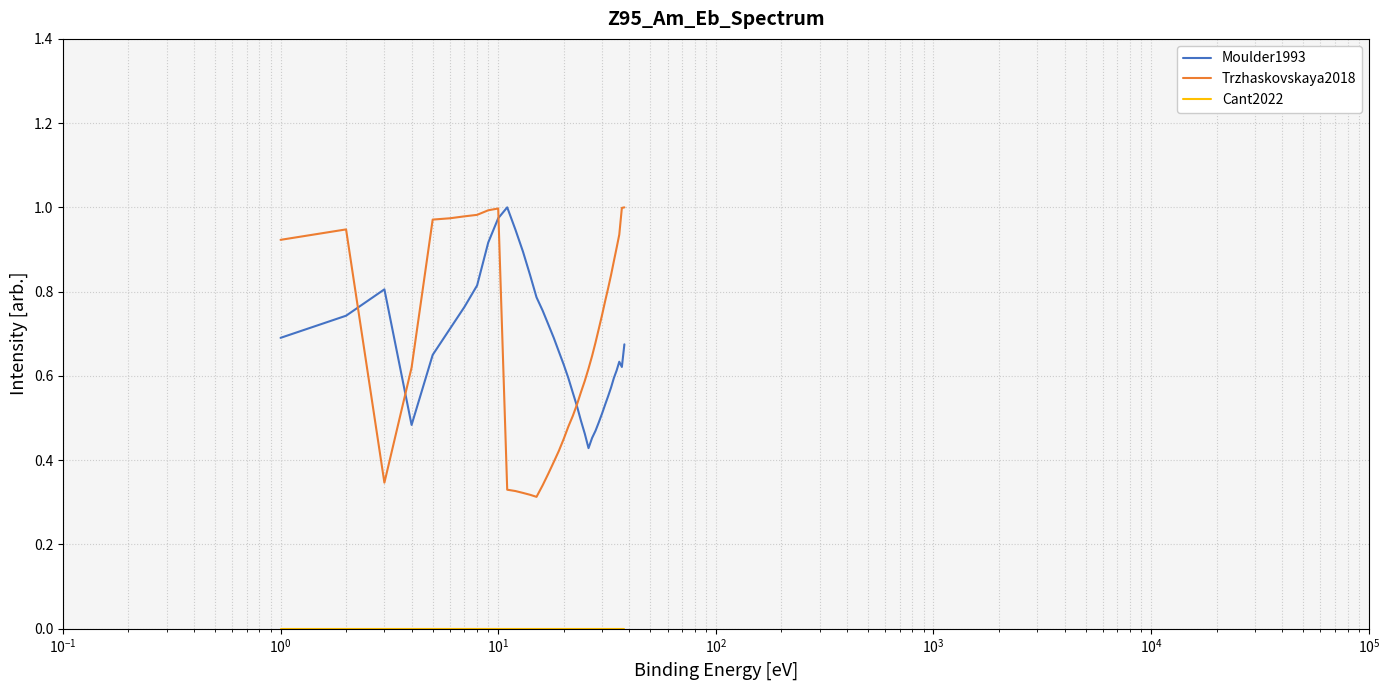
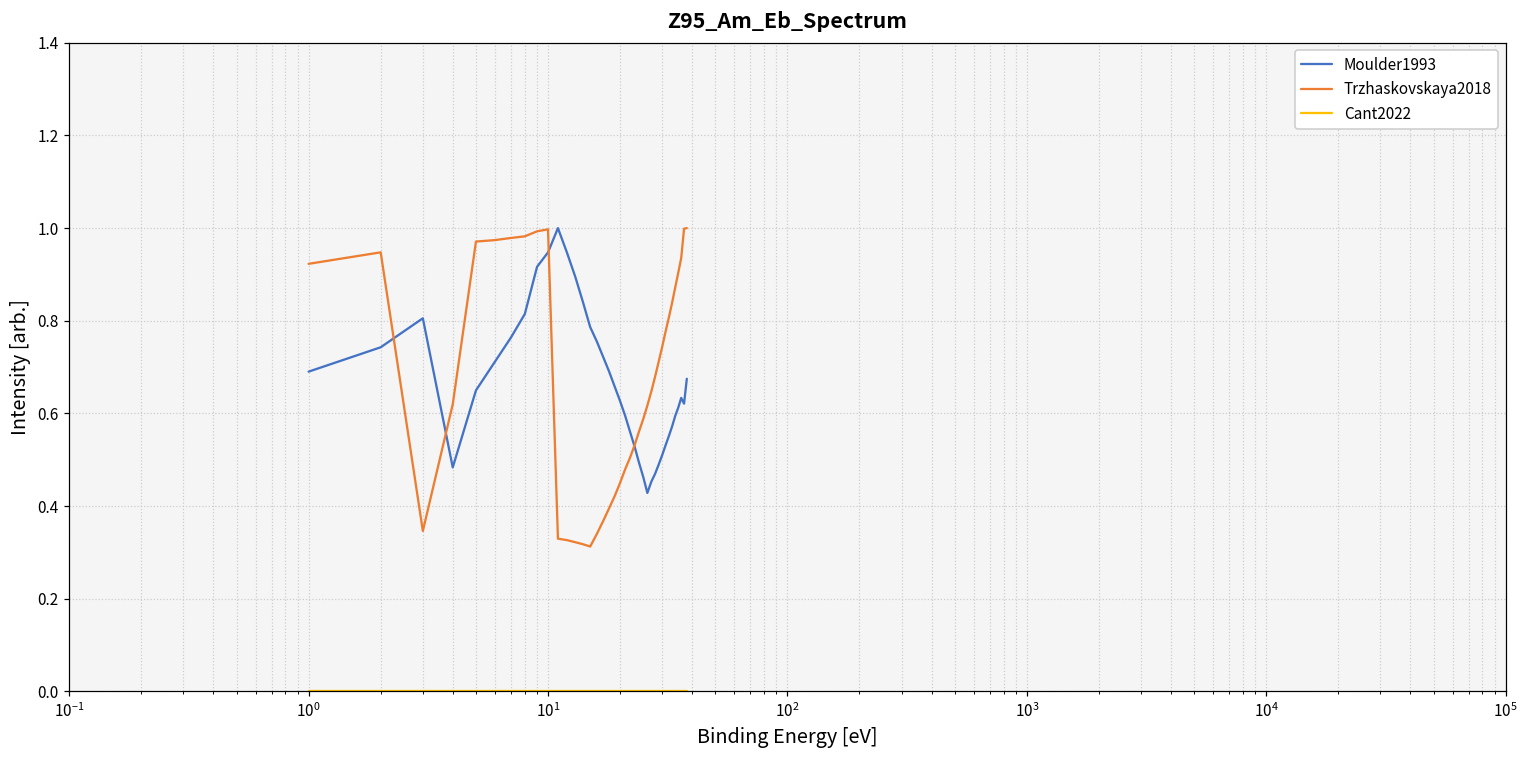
  {
    "Moulder1993": {
      "10^0": 0.69,
-     "10^1": 0.97
+     "10^1": 0.95
    },
    "Trzhaskovskaya2018": {
      "10^0": 0.92,
      "10^1": 1.00
    },
    "Cant2022": {
      "10^0": 0.00,
      "10^1": 0.00
    }
  }
